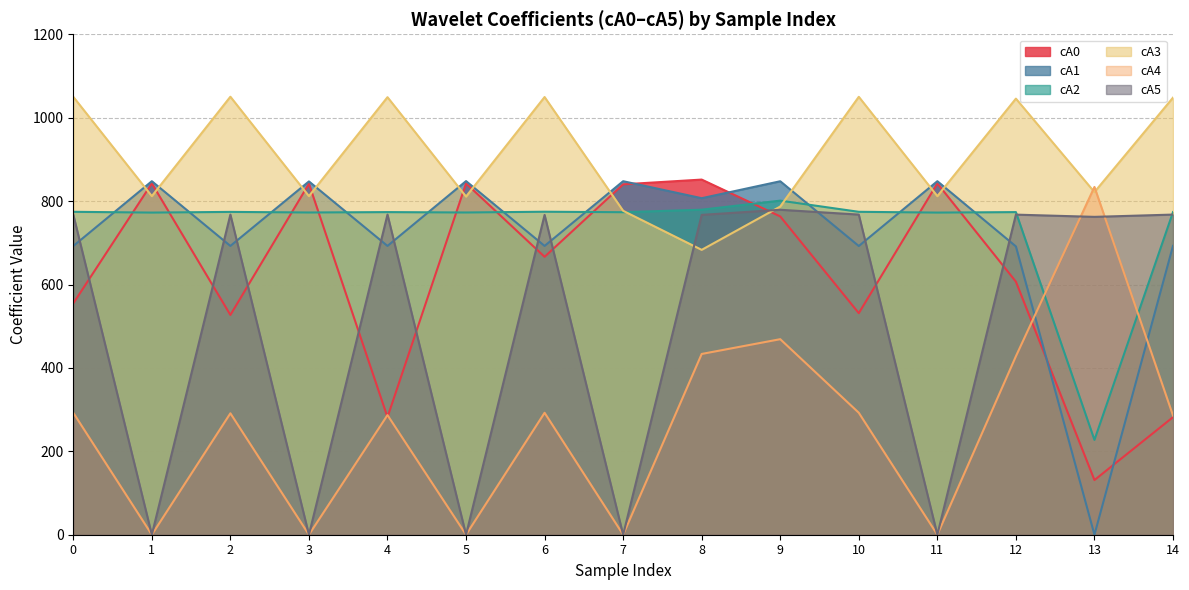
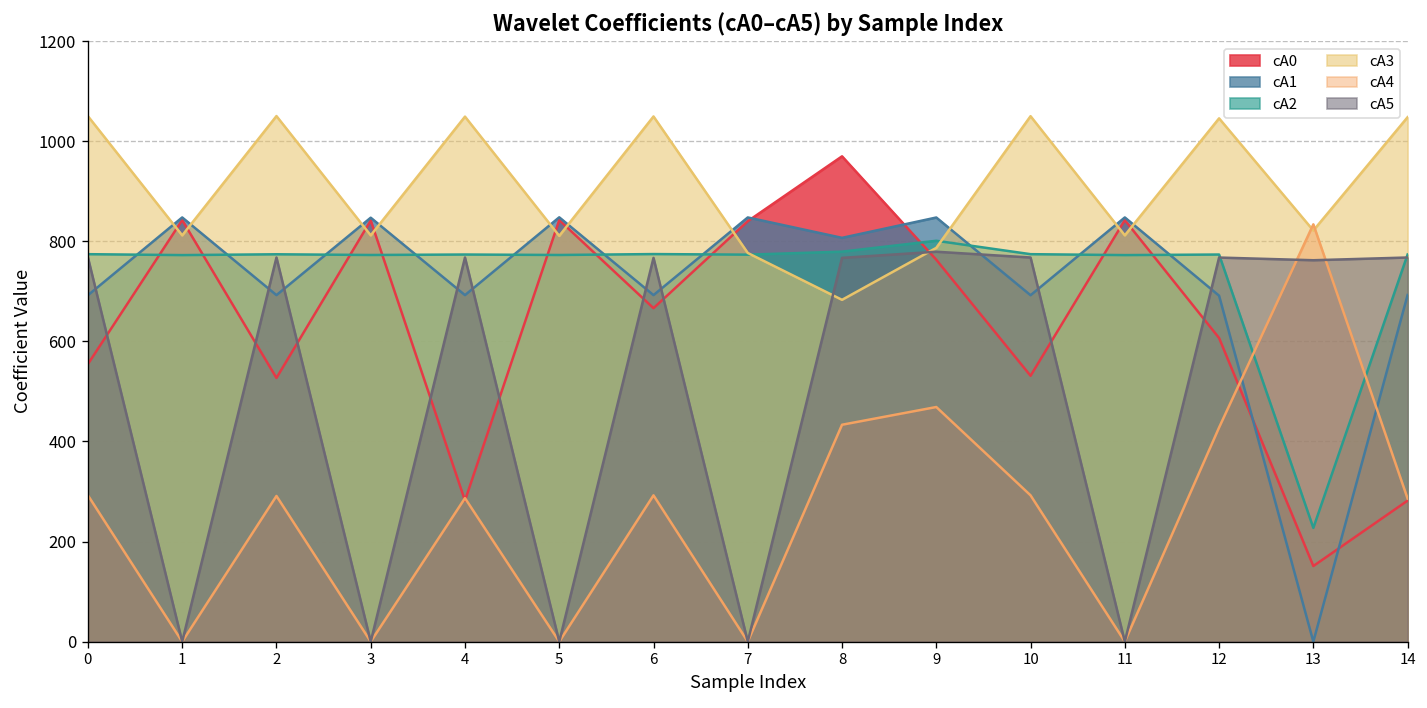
  {
    "cA0": {
      "0": 550,
      "2": 530,
      "6": 670,
      "7": 840,
-     "8": 850,
+     "8": 970,
      "9": 760,
      "10": 530,
      "12": 610,
-     "13": 130
+     "13": 150
    }
  }
